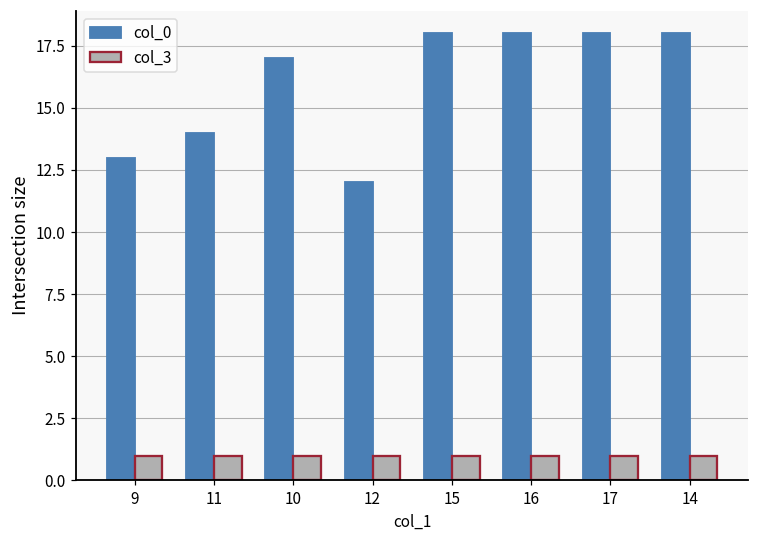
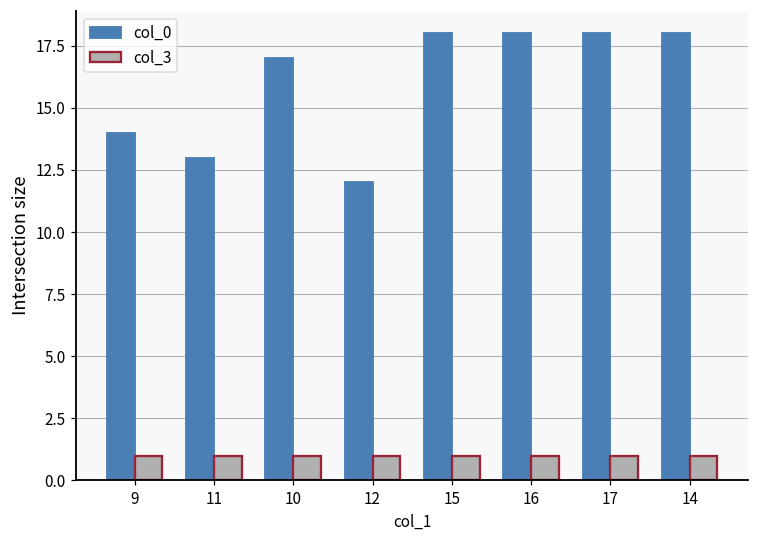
  {
    "col_0": {
-     "9": 13,
-     "11": 14,
+     "9": 14,
+     "11": 13,
      "10": 17,
      "12": 12,
      "15": 18,
      "16": 18,
      "17": 18,
      "14": 18
    },
    "col_3": {
      "9": 1,
      "11": 1,
      "10": 1,
      "12": 1,
      "15": 1,
      "16": 1,
      "17": 1,
      "14": 1
    }
  }
